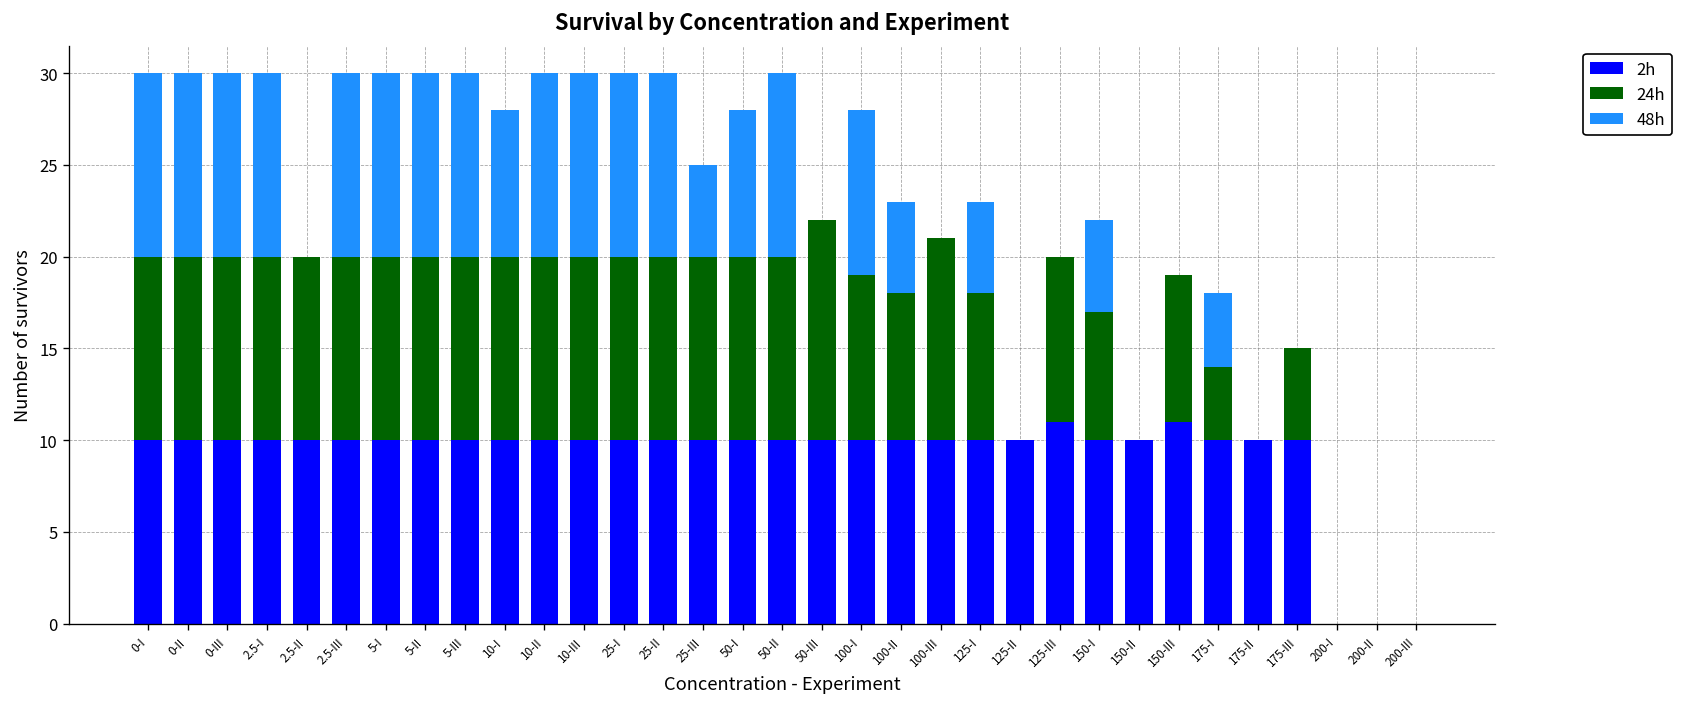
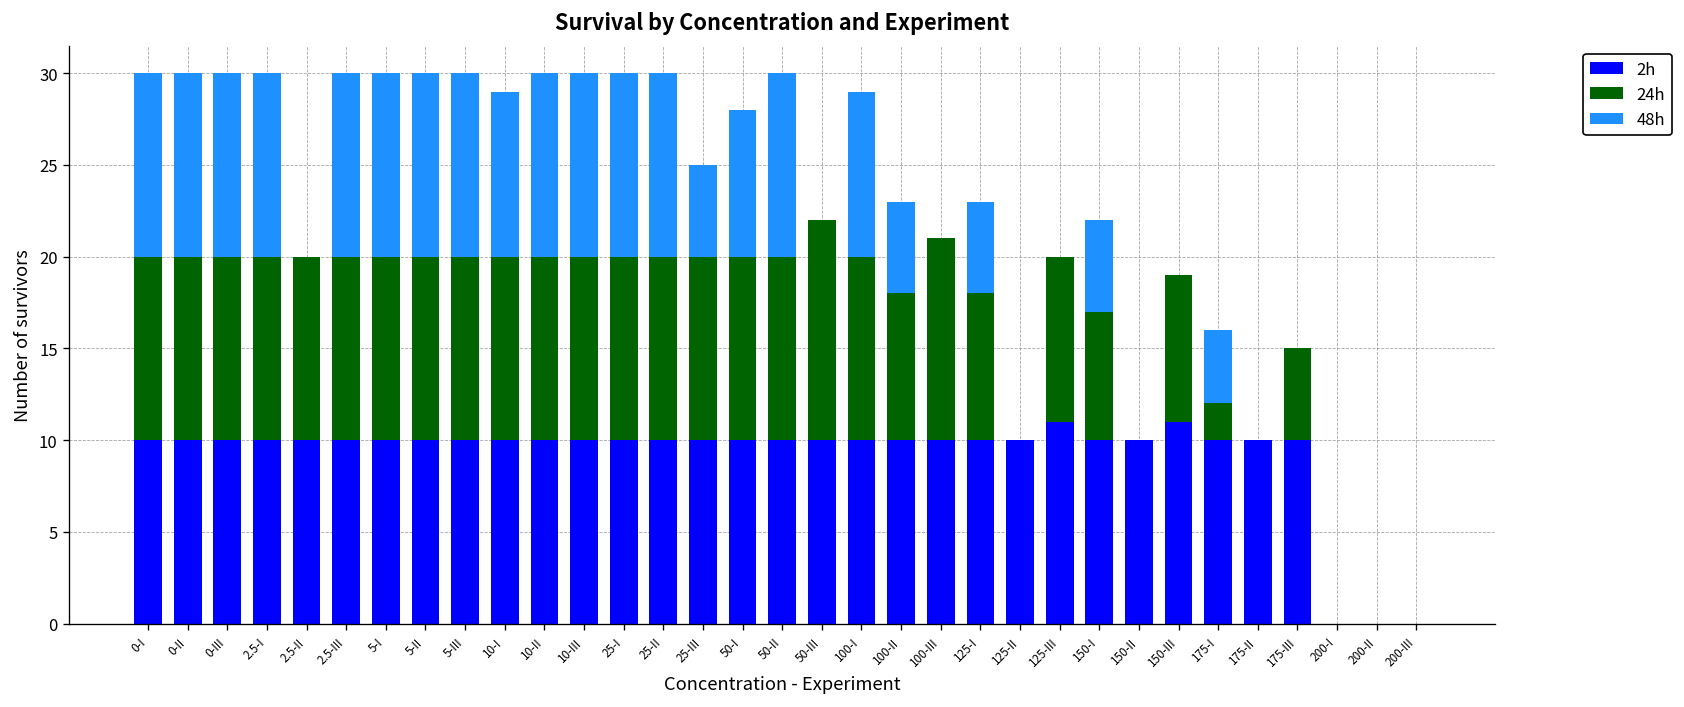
  {
    "2h": {
      "0-I": 10,
      "0-II": 10,
      "0-III": 10,
      "2.5-I": 10,
      "2.5-II": 10,
      "2.5-III": 10,
      "5-I": 10,
      "5-II": 10,
      "5-III": 10,
      "10-I": 10,
      "10-II": 10,
      "10-III": 10,
      "25-I": 10,
      "25-II": 10,
      "25-III": 10,
      "50-I": 10,
      "50-II": 10,
      "50-III": 10,
      "100-I": 10,
      "100-II": 10,
      "100-III": 10,
      "125-I": 10,
      "125-II": 10,
      "125-III": 11,
      "150-I": 10,
      "150-II": 10,
      "150-III": 11,
      "175-I": 10,
      "175-II": 10,
      "175-III": 10,
      "200-I": 0,
      "200-II": 0,
      "200-III": 0
    },
    "24h": {
      "0-I": 10,
      "0-II": 10,
      "0-III": 10,
      "2.5-I": 10,
      "2.5-II": 10,
      "2.5-III": 10,
      "5-I": 10,
      "5-II": 10,
      "5-III": 10,
      "10-I": 10,
      "10-II": 10,
      "10-III": 10,
      "25-I": 10,
      "25-II": 10,
      "25-III": 10,
      "50-I": 10,
      "50-II": 10,
      "50-III": 12,
-     "100-I": 9,
+     "100-I": 10,
      "100-II": 8,
      "100-III": 11,
      "125-I": 8,
      "125-II": 0,
      "125-III": 9,
      "150-I": 7,
      "150-II": 0,
      "150-III": 8,
-     "175-I": 4,
+     "175-I": 2,
      "175-II": 0,
      "175-III": 5,
      "200-I": 0,
      "200-II": 0,
      "200-III": 0
    },
    "48h": {
      "0-I": 10,
      "0-II": 10,
      "0-III": 10,
      "2.5-I": 10,
      "2.5-II": 0,
      "2.5-III": 10,
      "5-I": 10,
      "5-II": 10,
      "5-III": 10,
-     "10-I": 8,
+     "10-I": 9,
      "10-II": 10,
      "10-III": 10,
      "25-I": 10,
      "25-II": 10,
      "25-III": 5,
      "50-I": 8,
      "50-II": 10,
      "50-III": 0,
      "100-I": 9,
      "100-II": 5,
      "100-III": 0,
      "125-I": 5,
      "125-II": 0,
      "125-III": 0,
      "150-I": 5,
      "150-II": 0,
      "150-III": 0,
      "175-I": 4,
      "175-II": 0,
      "175-III": 0,
      "200-I": 0,
      "200-II": 0,
      "200-III": 0
    }
  }
